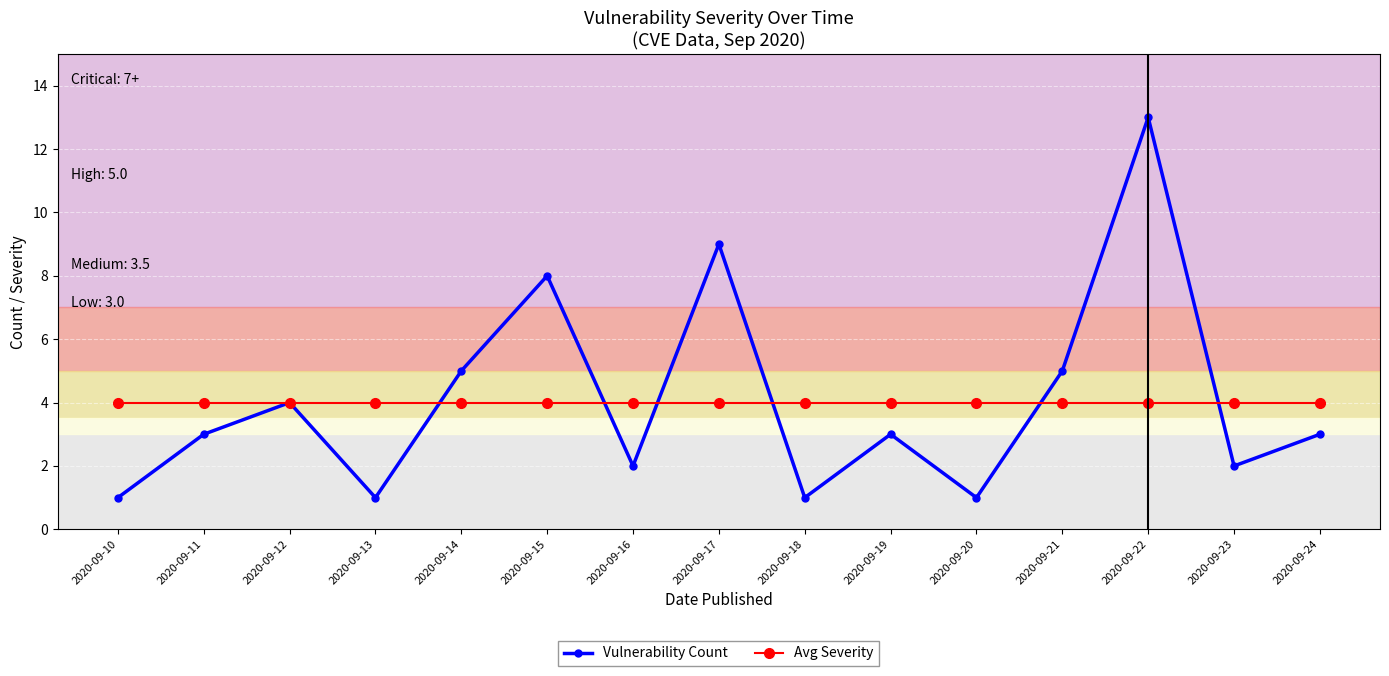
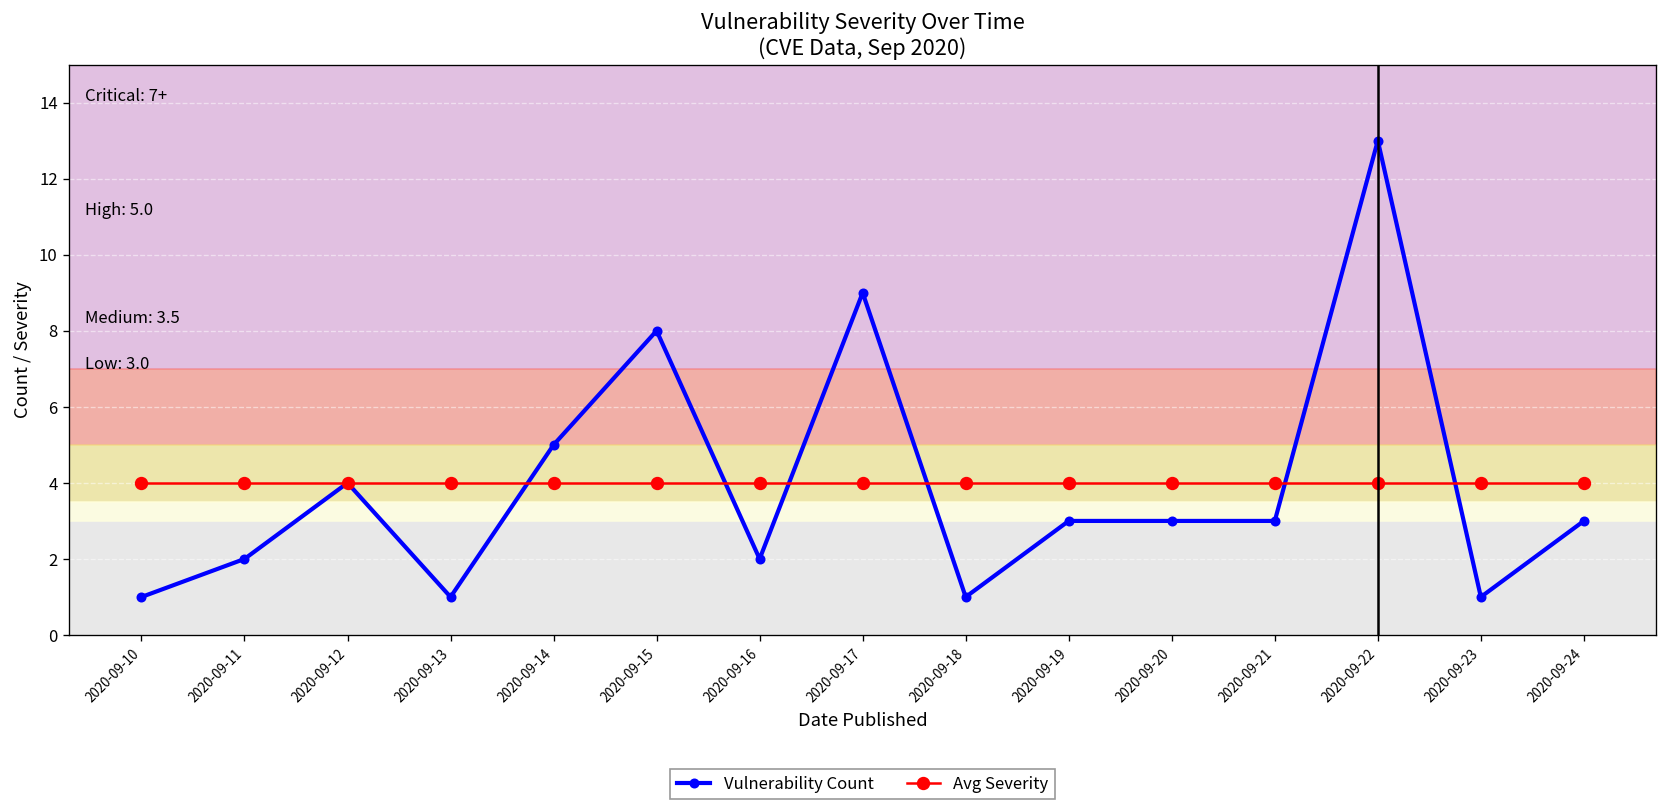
  {
    "Vulnerability Count": {
      "2020-09-10": 1,
-     "2020-09-11": 3,
+     "2020-09-11": 2,
      "2020-09-13": 1,
      "2020-09-14": 5,
      "2020-09-15": 8,
      "2020-09-16": 2,
      "2020-09-17": 9,
      "2020-09-18": 1,
      "2020-09-19": 3,
-     "2020-09-20": 1,
-     "2020-09-21": 5,
+     "2020-09-20": 3,
+     "2020-09-21": 3,
      "2020-09-22": 13,
-     "2020-09-23": 2,
+     "2020-09-23": 1,
      "2020-09-24": 3
    },
    "Avg Severity": {
      "2020-09-10": 4,
      "2020-09-11": 4,
      "2020-09-13": 4,
      "2020-09-14": 4,
      "2020-09-15": 4,
      "2020-09-16": 4,
      "2020-09-17": 4,
      "2020-09-18": 4,
      "2020-09-19": 4,
      "2020-09-20": 4,
      "2020-09-21": 4,
      "2020-09-22": 4,
      "2020-09-23": 4,
      "2020-09-24": 4
    }
  }
